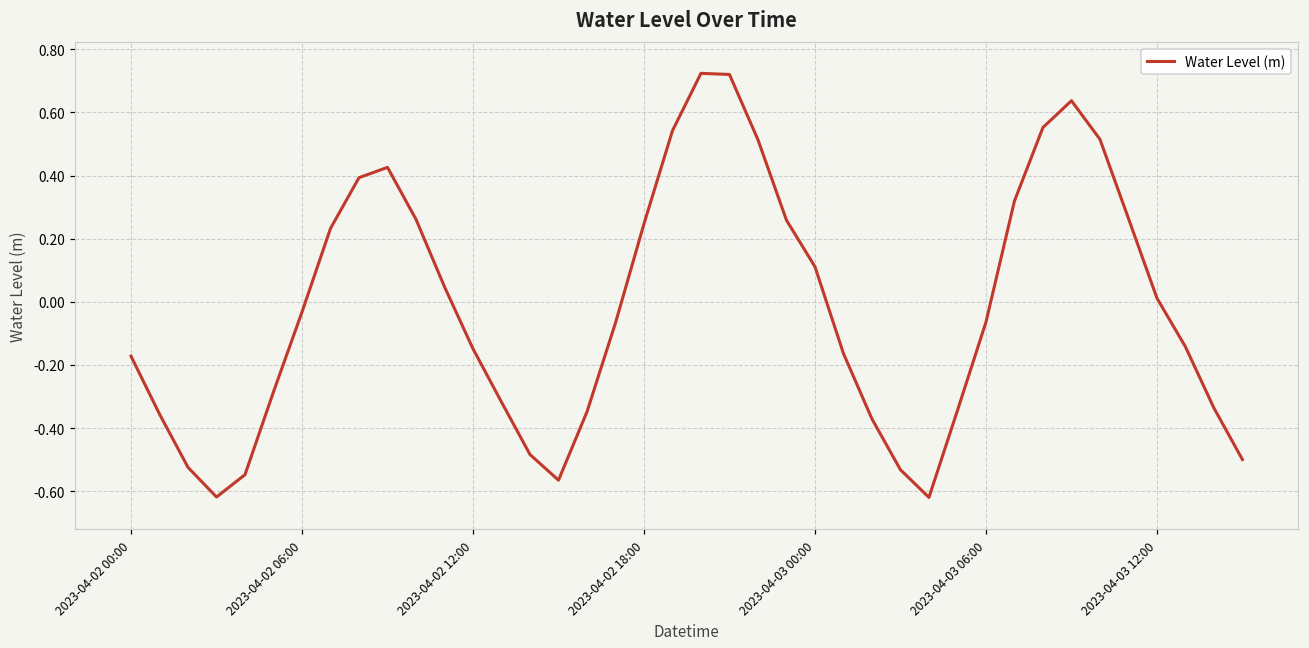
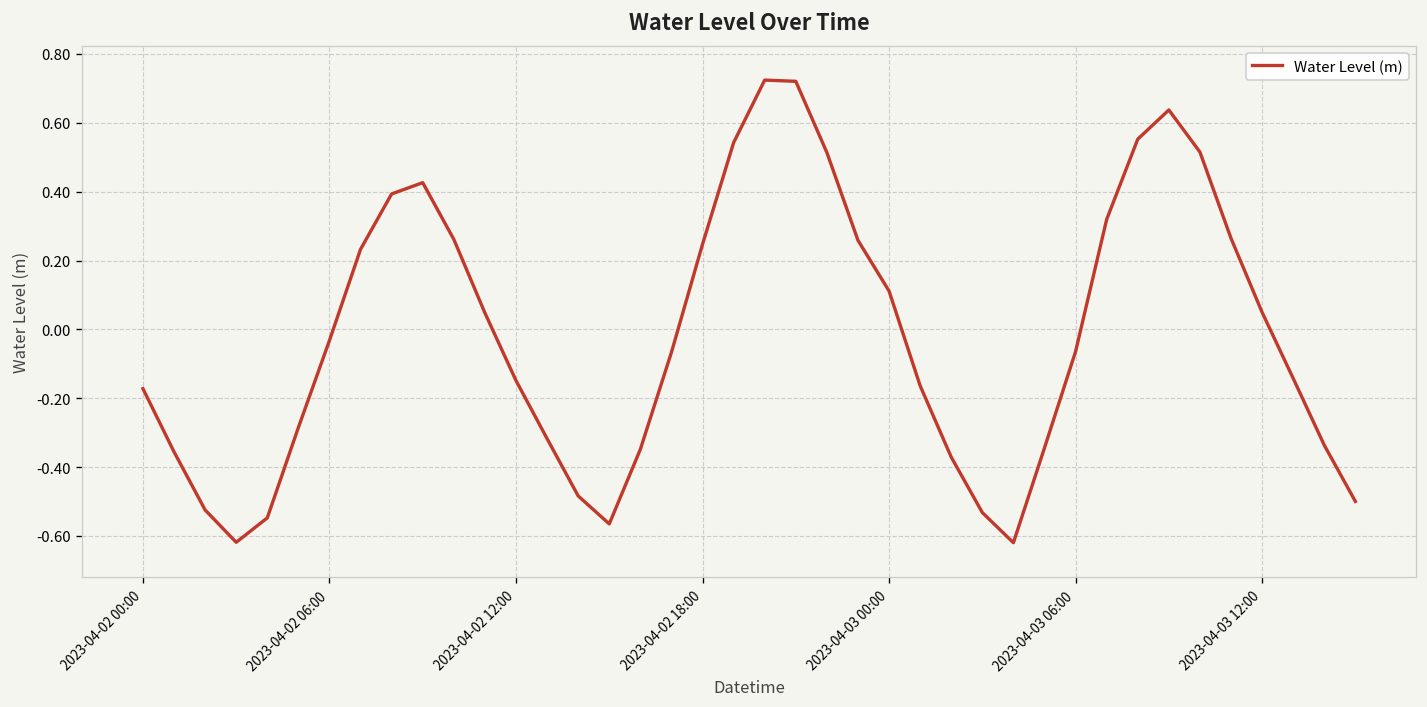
  {
    "2023-04-02 00:00": -0.17,
    "2023-04-02 06:00": -0.03,
    "2023-04-02 12:00": -0.15,
    "2023-04-02 18:00": 0.25,
    "2023-04-03 00:00": 0.11,
    "2023-04-03 06:00": -0.06,
-   "2023-04-03 12:00": 0.01
+   "2023-04-03 12:00": 0.05
  }
